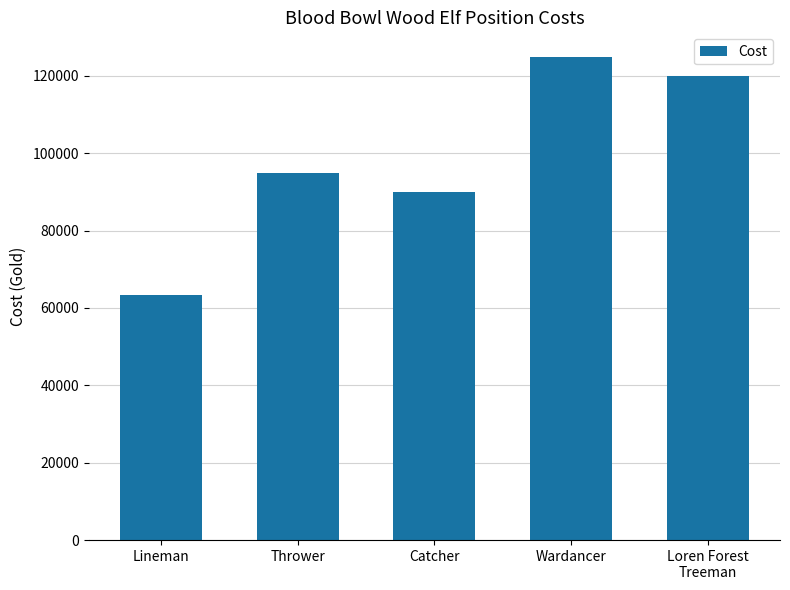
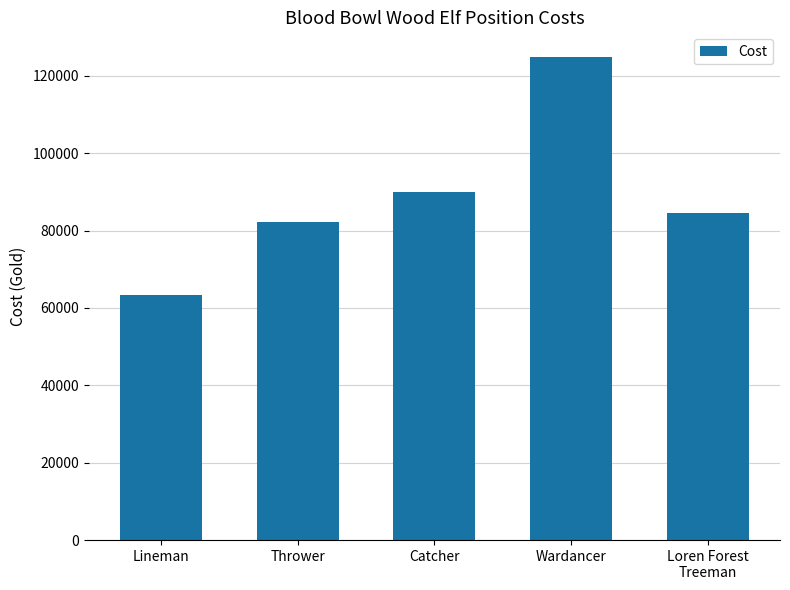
  {
    "Lineman": 63000,
-   "Thrower": 95000,
+   "Thrower": 82000,
    "Catcher": 90000,
    "Wardancer": 125000,
-   "Loren Forest Treeman": 120000
+   "Loren Forest Treeman": 85000
  }
